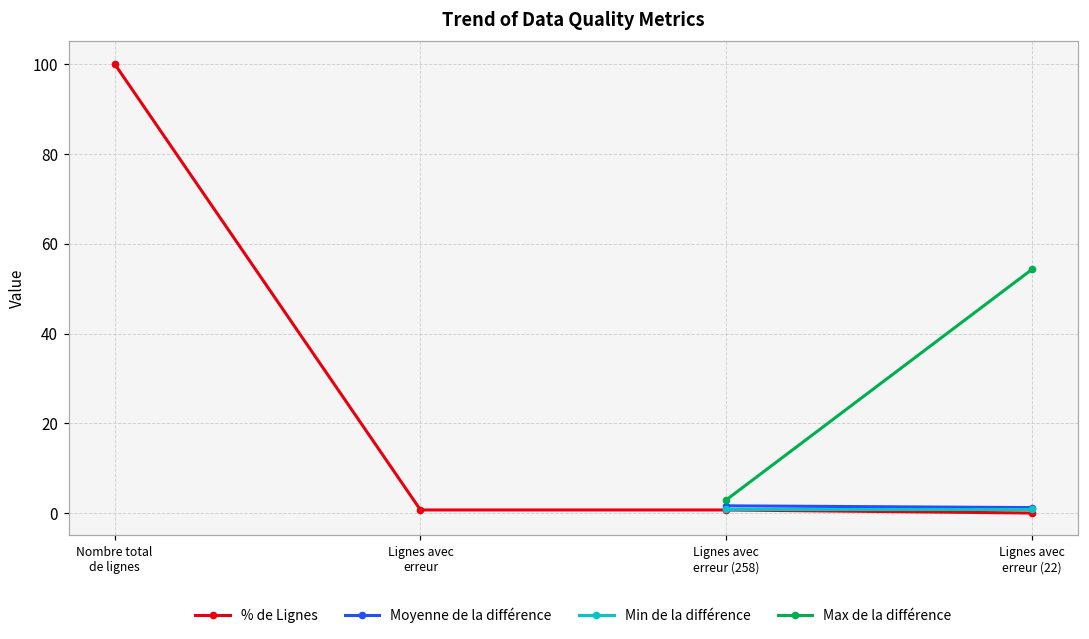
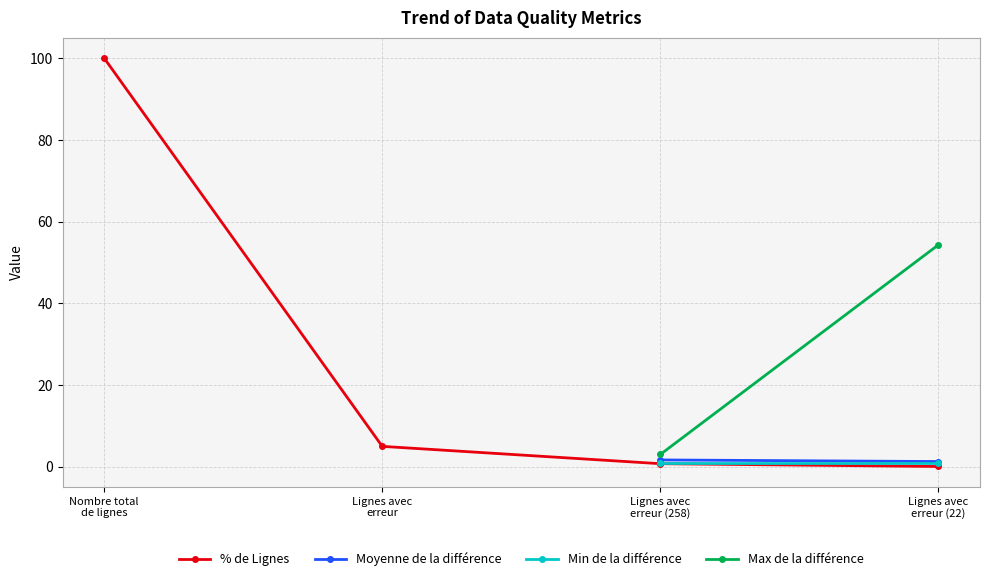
  {
    "% de Lignes": {
      "Nombre total de lignes": 100,
-     "Lignes avec erreur": 1,
+     "Lignes avec erreur": 5,
      "Lignes avec erreur (22)": 0
    },
    "Moyenne de la différence": {
      "Lignes avec erreur (258)": 2
    },
    "Max de la différence": {
      "Lignes avec erreur (258)": 3,
      "Lignes avec erreur (22)": 54
    }
  }
